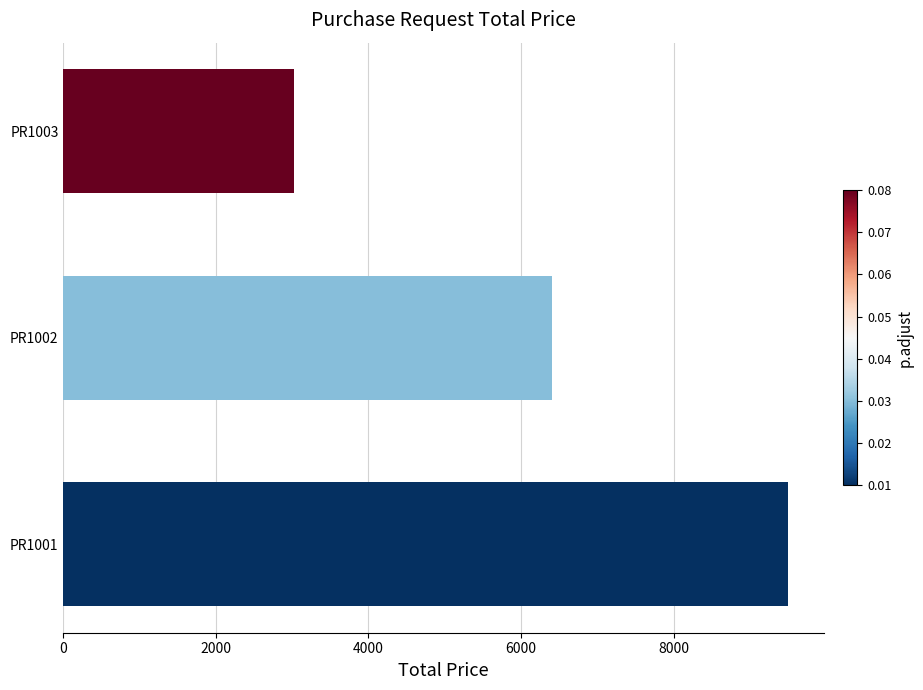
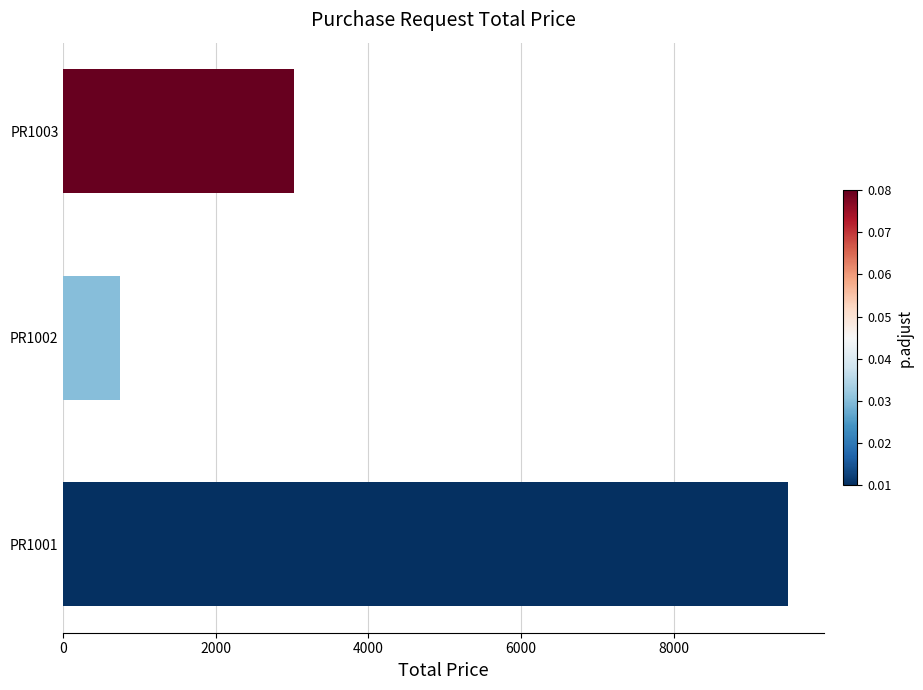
  {
    "PR1003": 3000,
-   "PR1002": 6400,
+   "PR1002": 700,
    "PR1001": 9500
  }
